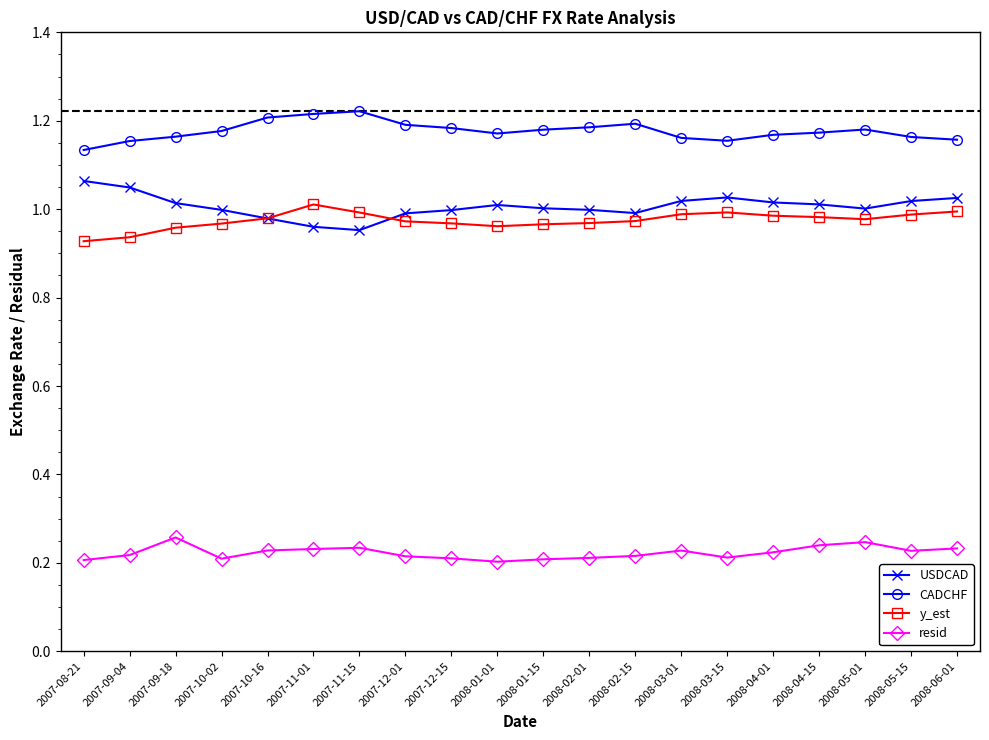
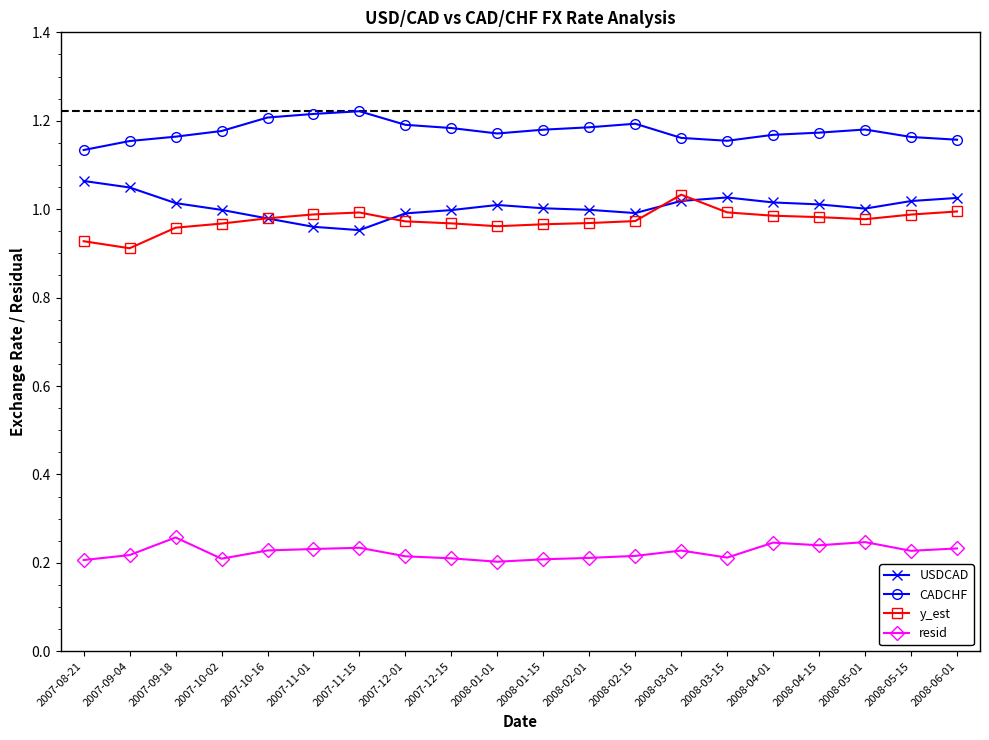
  {
    "y_est": {
      "2007-08-21": 0.93,
-     "2007-09-04": 0.94,
+     "2007-09-04": 0.91,
      "2007-09-18": 0.96,
      "2007-10-02": 0.97,
-     "2007-11-01": 1.01,
+     "2007-11-01": 0.99,
      "2007-11-15": 0.99,
      "2007-12-01": 0.97,
      "2007-12-15": 0.97,
      "2008-01-01": 0.96,
      "2008-01-15": 0.97,
      "2008-02-01": 0.97,
      "2008-02-15": 0.97,
-     "2008-03-01": 0.99,
+     "2008-03-01": 1.03,
      "2008-03-15": 0.99,
      "2008-04-01": 0.99,
      "2008-04-15": 0.98,
      "2008-05-01": 0.98,
      "2008-05-15": 0.99,
      "2008-06-01": 0.99
    },
    "resid": {
      "2007-08-21": 0.21,
      "2007-09-04": 0.22,
      "2007-09-18": 0.26,
      "2007-10-02": 0.21,
      "2007-10-16": 0.23,
      "2007-11-01": 0.23,
      "2007-11-15": 0.23,
      "2007-12-01": 0.21,
      "2007-12-15": 0.21,
      "2008-01-01": 0.20,
      "2008-01-15": 0.21,
      "2008-02-01": 0.21,
      "2008-02-15": 0.22,
      "2008-03-01": 0.23,
      "2008-03-15": 0.21,
-     "2008-04-01": 0.22,
+     "2008-04-01": 0.25,
      "2008-04-15": 0.24,
      "2008-05-01": 0.25,
      "2008-05-15": 0.23,
      "2008-06-01": 0.23
    }
  }
